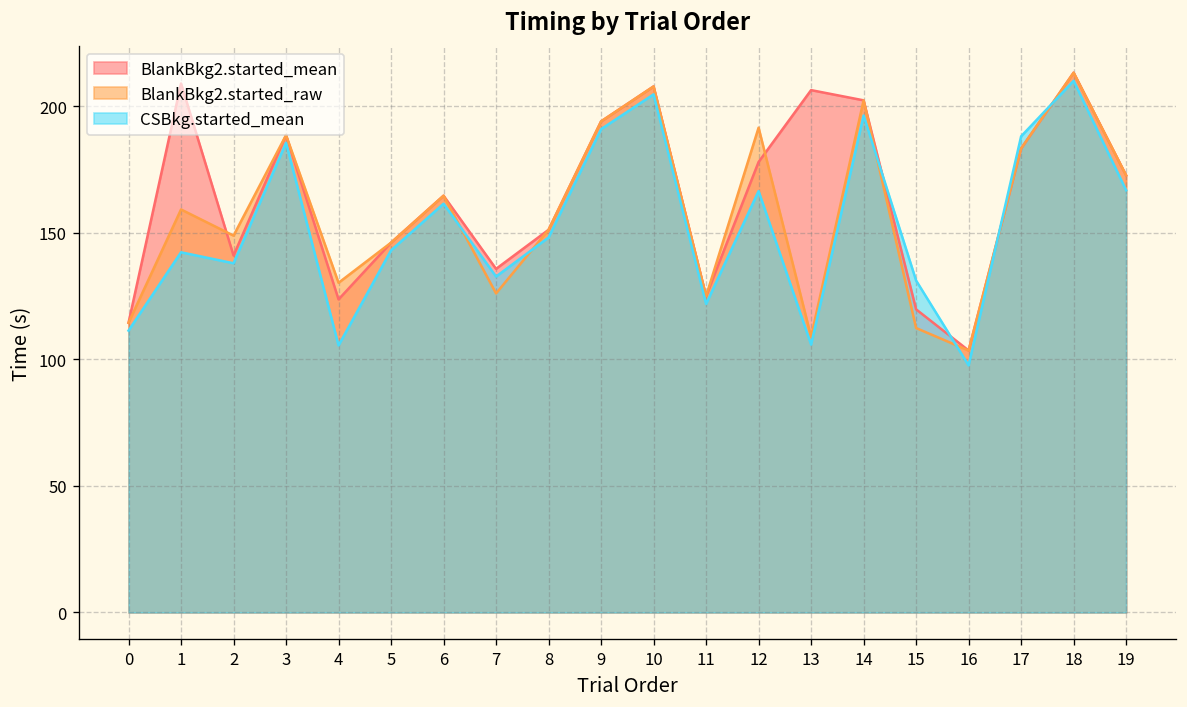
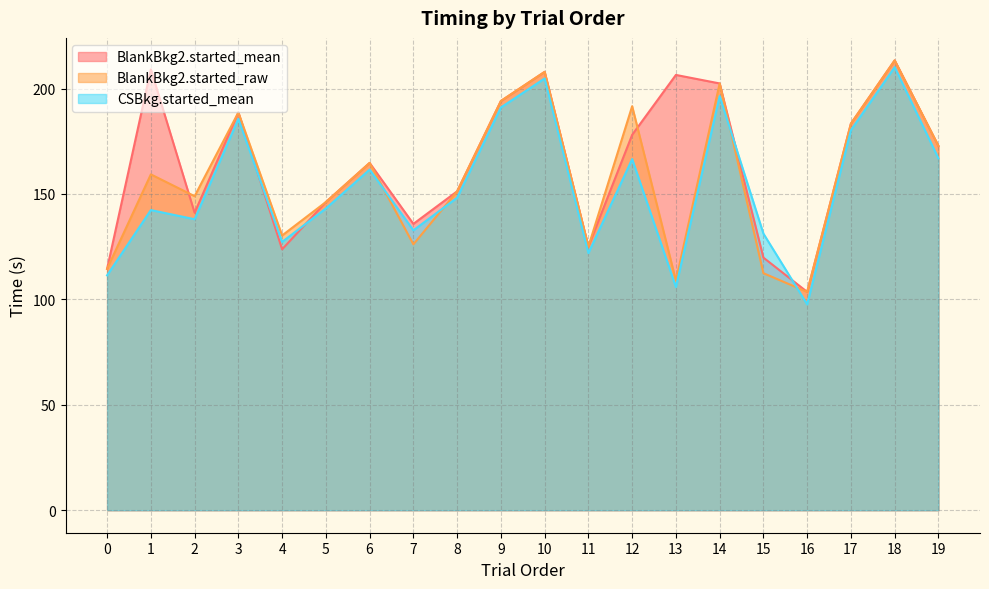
  {
    "CSBkg.started_mean": {
      "0": 111,
      "1": 142,
      "2": 138,
      "3": 186,
-     "4": 106,
+     "4": 127,
      "5": 143,
      "6": 162,
      "7": 133,
      "8": 148,
      "9": 191,
      "10": 205,
      "11": 122,
      "12": 167,
      "13": 106,
      "14": 196,
      "15": 131,
      "16": 98,
-     "17": 188,
+     "17": 180,
      "18": 210,
      "19": 167
    }
  }
